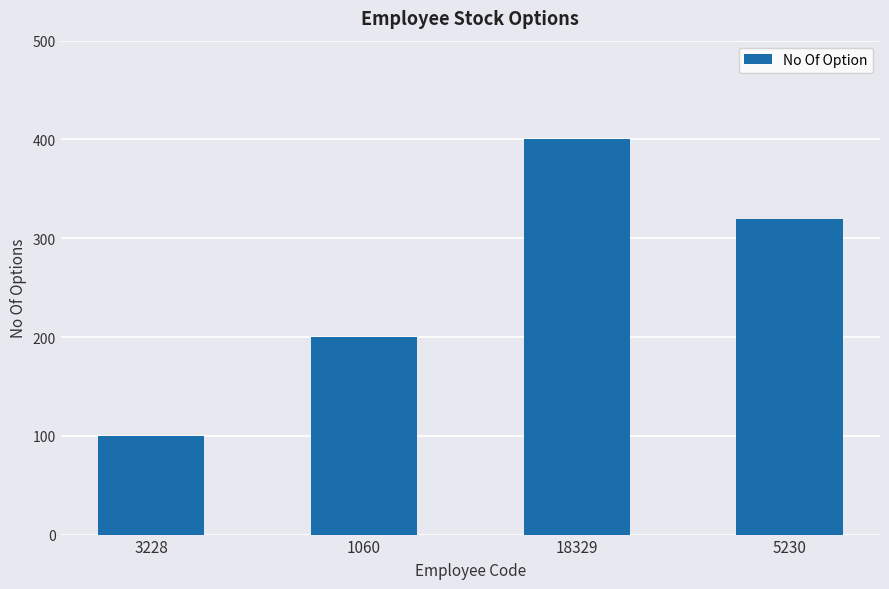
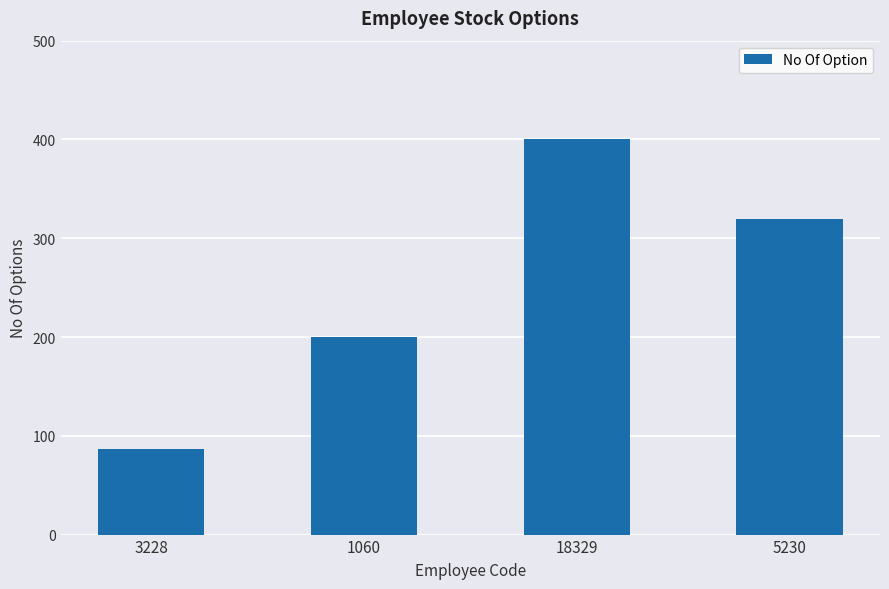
  {
-   "3228": 100,
+   "3228": 90,
    "1060": 200,
    "18329": 400,
    "5230": 320
  }
